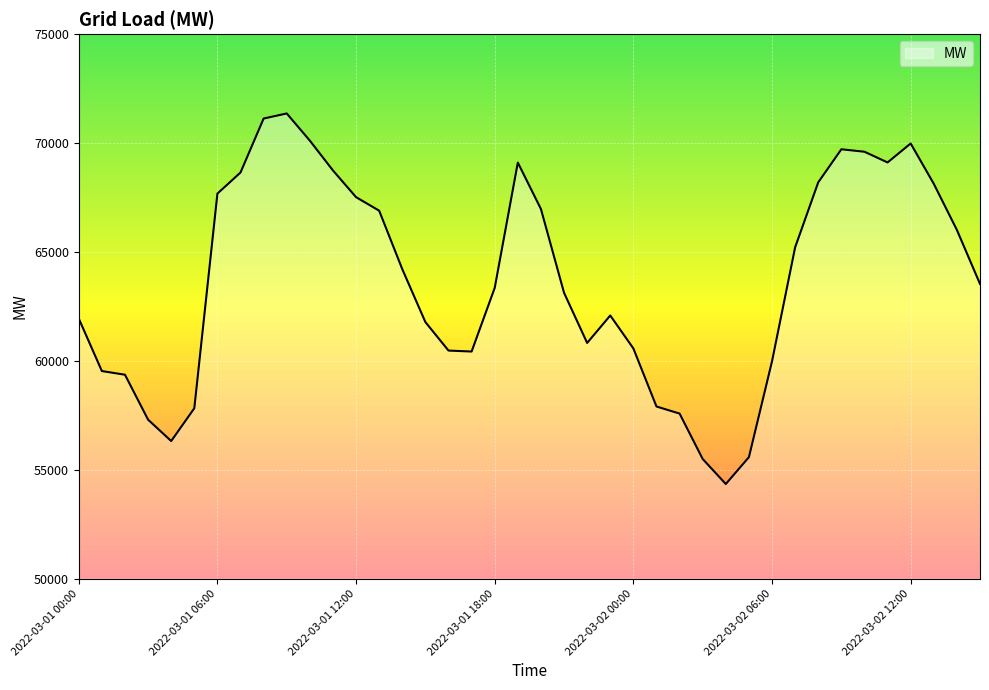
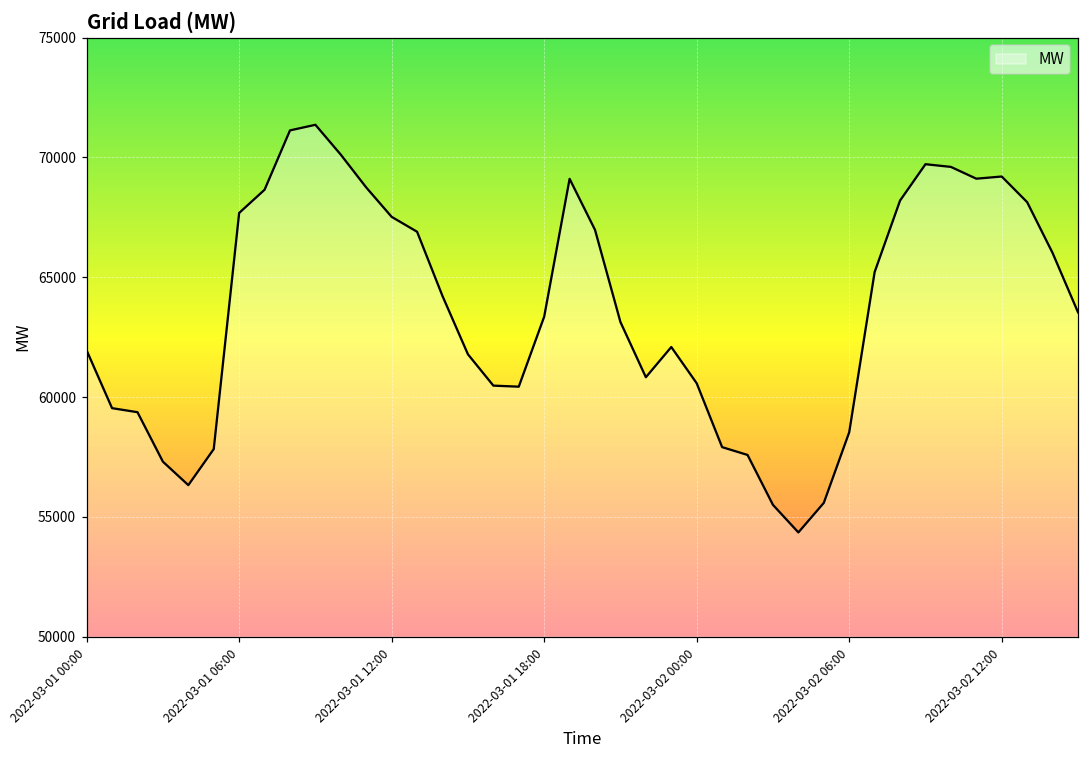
  {
    "2022-03-01 00:00": 61900,
    "2022-03-01 06:00": 67700,
    "2022-03-01 12:00": 67500,
    "2022-03-01 18:00": 63400,
    "2022-03-02 00:00": 60600,
-   "2022-03-02 06:00": 60000,
-   "2022-03-02 12:00": 70000
+   "2022-03-02 06:00": 58500,
+   "2022-03-02 12:00": 69200
  }
